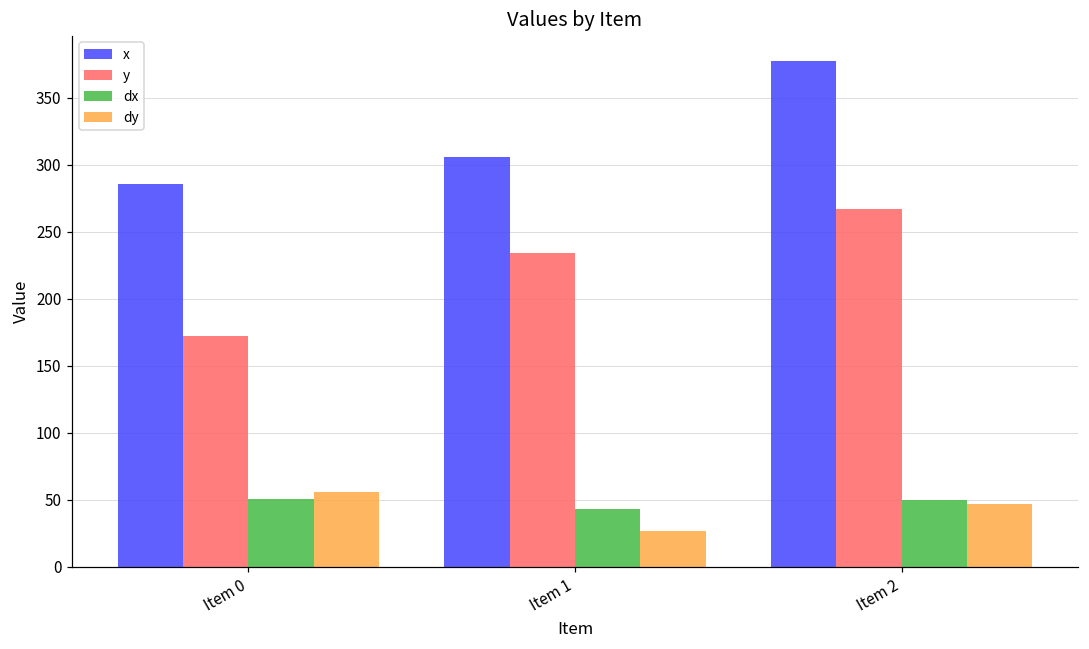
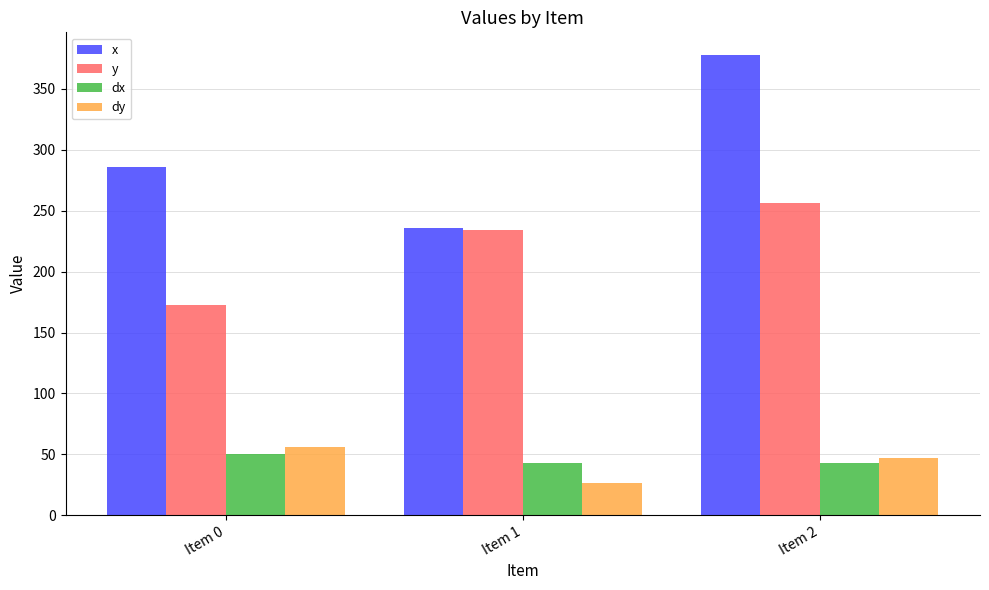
  {
    "x": {
      "Item 0": 286,
-     "Item 1": 306,
+     "Item 1": 236,
      "Item 2": 378
    },
    "y": {
      "Item 0": 173,
      "Item 1": 234,
-     "Item 2": 267
+     "Item 2": 257
    },
    "dx": {
      "Item 0": 50,
      "Item 1": 43,
-     "Item 2": 50
+     "Item 2": 43
    },
    "dy": {
      "Item 0": 56,
      "Item 1": 27,
      "Item 2": 47
    }
  }
